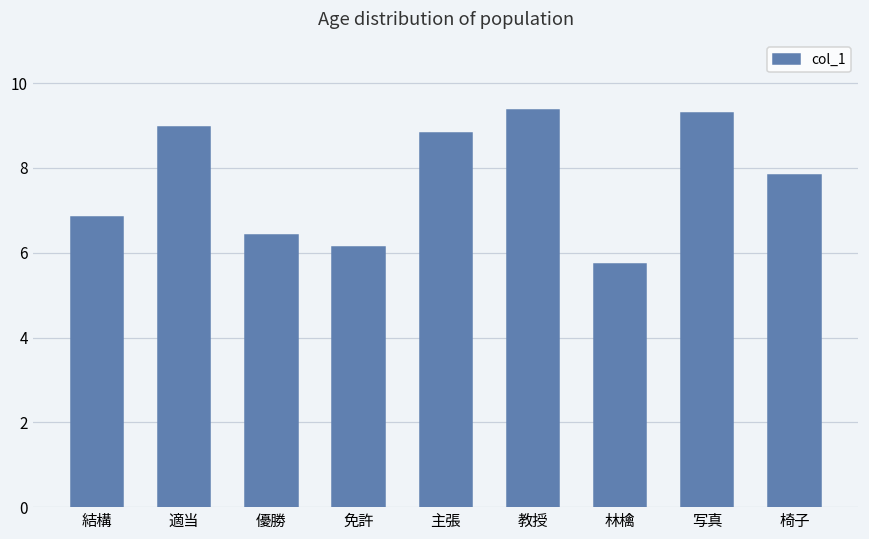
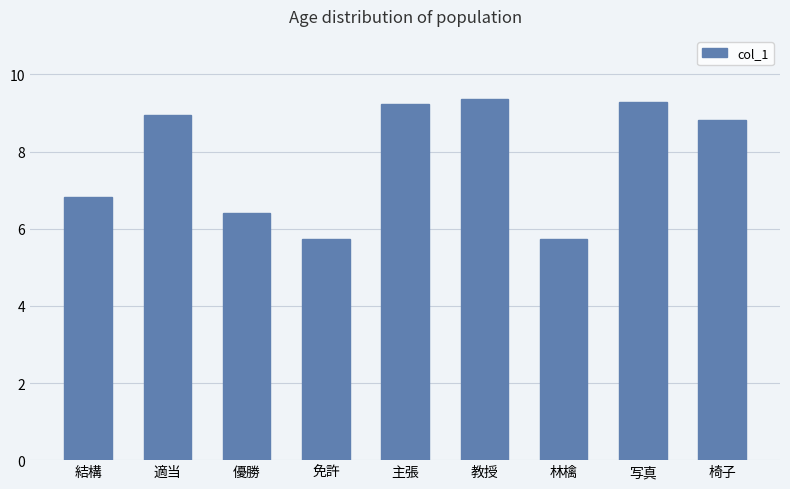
  {
    "結構": 6.8,
    "適当": 9.0,
    "優勝": 6.4,
-   "免許": 6.1,
-   "主張": 8.8,
+   "免許": 5.7,
+   "主張": 9.2,
    "教授": 9.4,
    "林檎": 5.7,
    "写真": 9.3,
-   "椅子": 7.8
+   "椅子": 8.8
  }
